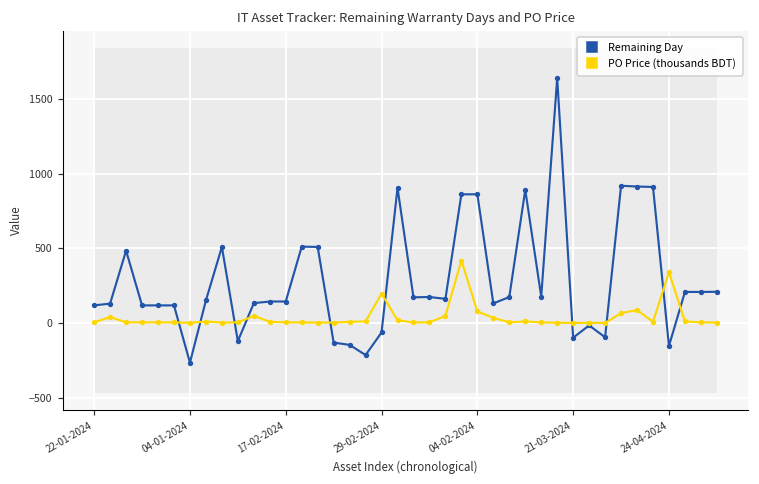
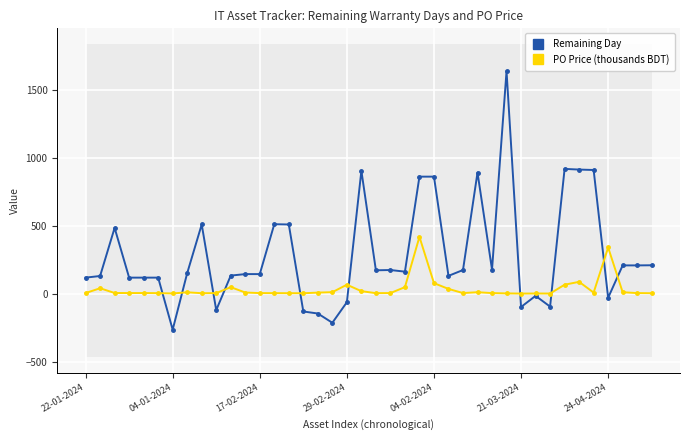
  {
    "Remaining Day": {
      "04-01-2024": -270,
      "29-02-2024": -60,
-     "24-04-2024": -150
+     "24-04-2024": -30
    },
    "PO Price (thousands BDT)": {
      "04-01-2024": 0,
-     "29-02-2024": 200,
+     "29-02-2024": 70,
      "24-04-2024": 340
    }
  }
